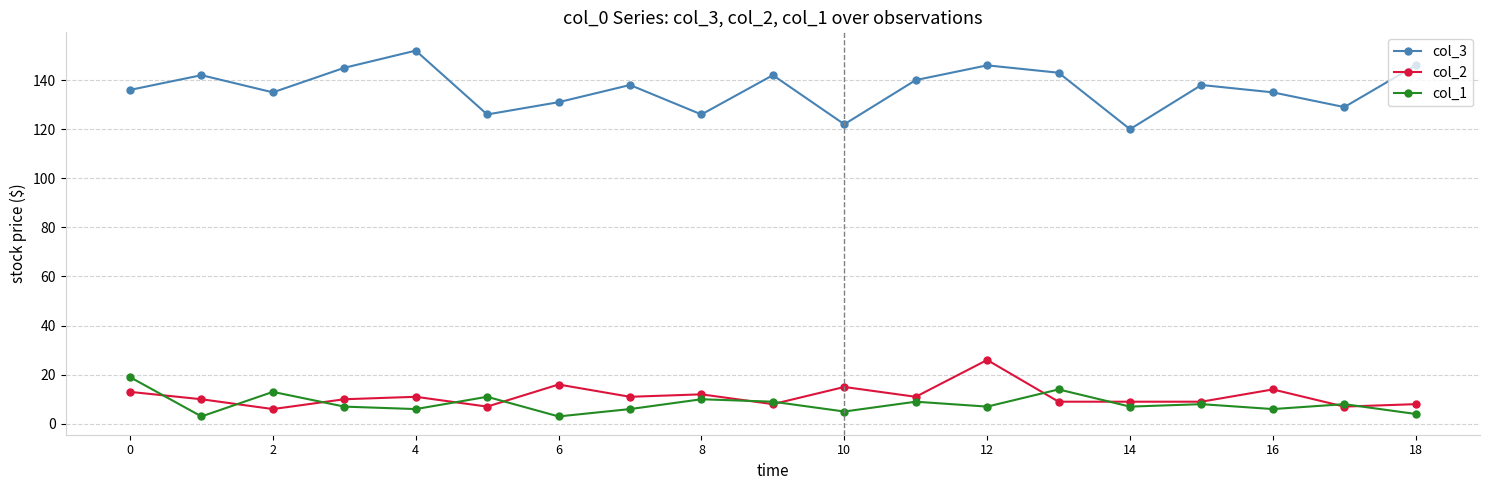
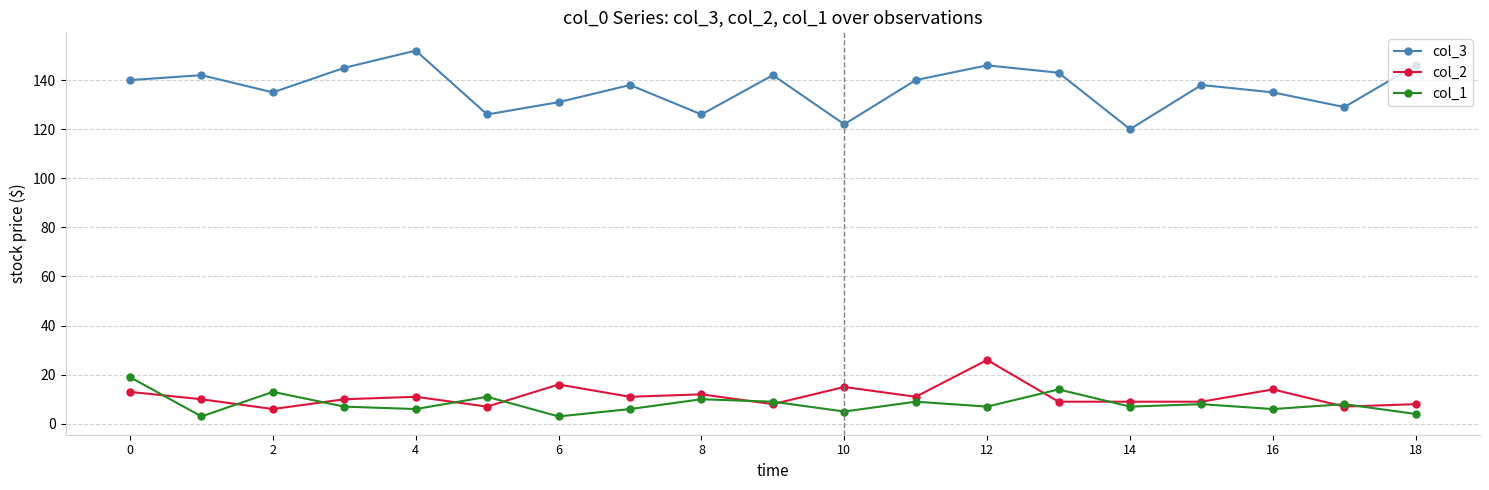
  {
    "col_3": {
-     "0": 136,
+     "0": 140,
      "2": 135,
      "4": 152,
      "6": 131,
      "8": 126,
      "10": 122,
      "12": 146,
      "14": 120,
      "16": 135
    },
    "col_2": {
      "0": 13,
      "2": 6,
      "4": 11,
      "6": 16,
      "8": 12,
      "10": 15,
      "12": 26,
      "14": 9,
      "16": 14,
      "18": 8
    },
    "col_1": {
      "0": 19,
      "2": 13,
      "4": 6,
      "6": 3,
      "8": 10,
      "10": 5,
      "12": 7,
      "14": 7,
      "16": 6,
      "18": 4
    }
  }
